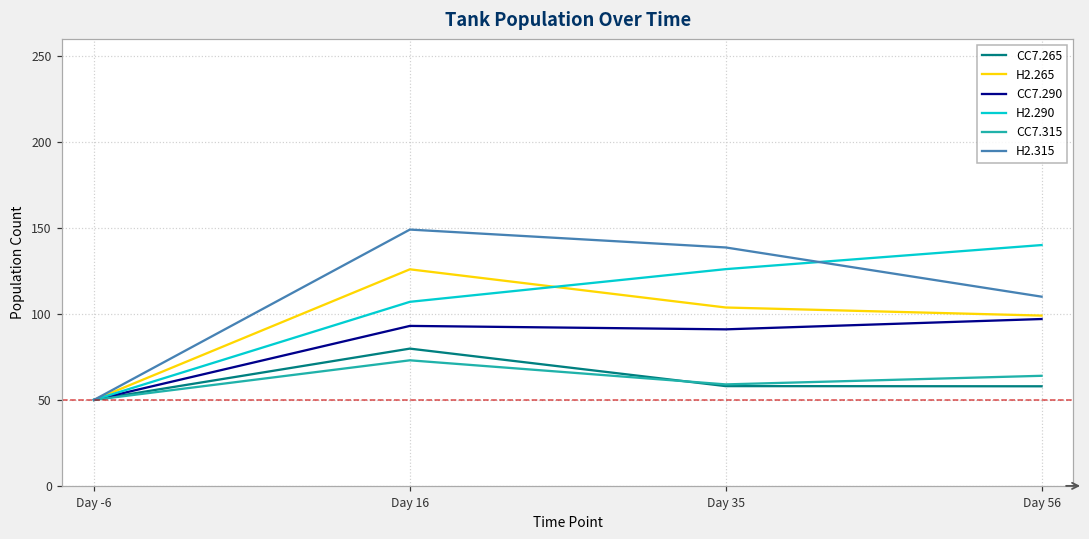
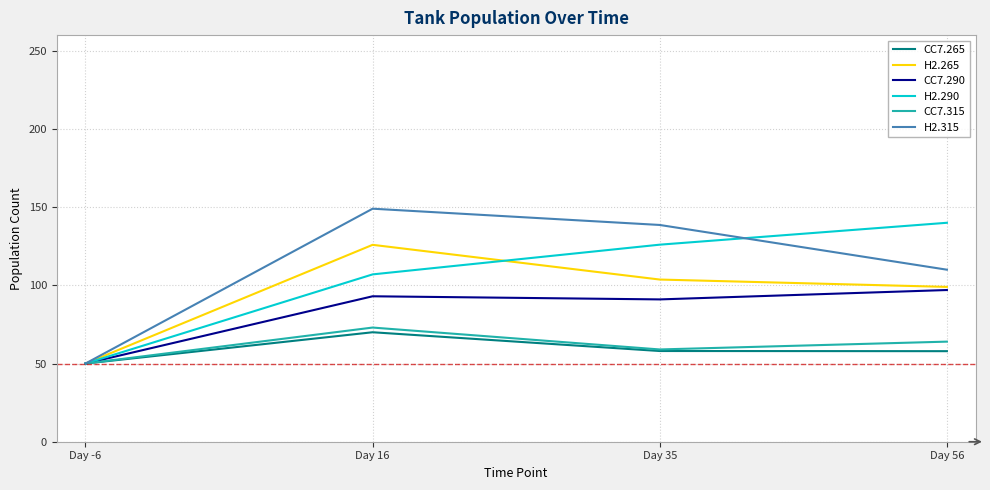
  {
    "CC7.265": {
-     "Day 16": 80,
+     "Day 16": 70,
      "Day 56": 58
    },
    "H2.265": {
      "Day 16": 126,
      "Day 35": 104,
      "Day 56": 99
    },
    "CC7.290": {
      "Day 16": 93,
      "Day 35": 91,
      "Day 56": 97
    },
    "H2.315": {
      "Day 16": 149,
      "Day 35": 139,
      "Day 56": 110
    }
  }
